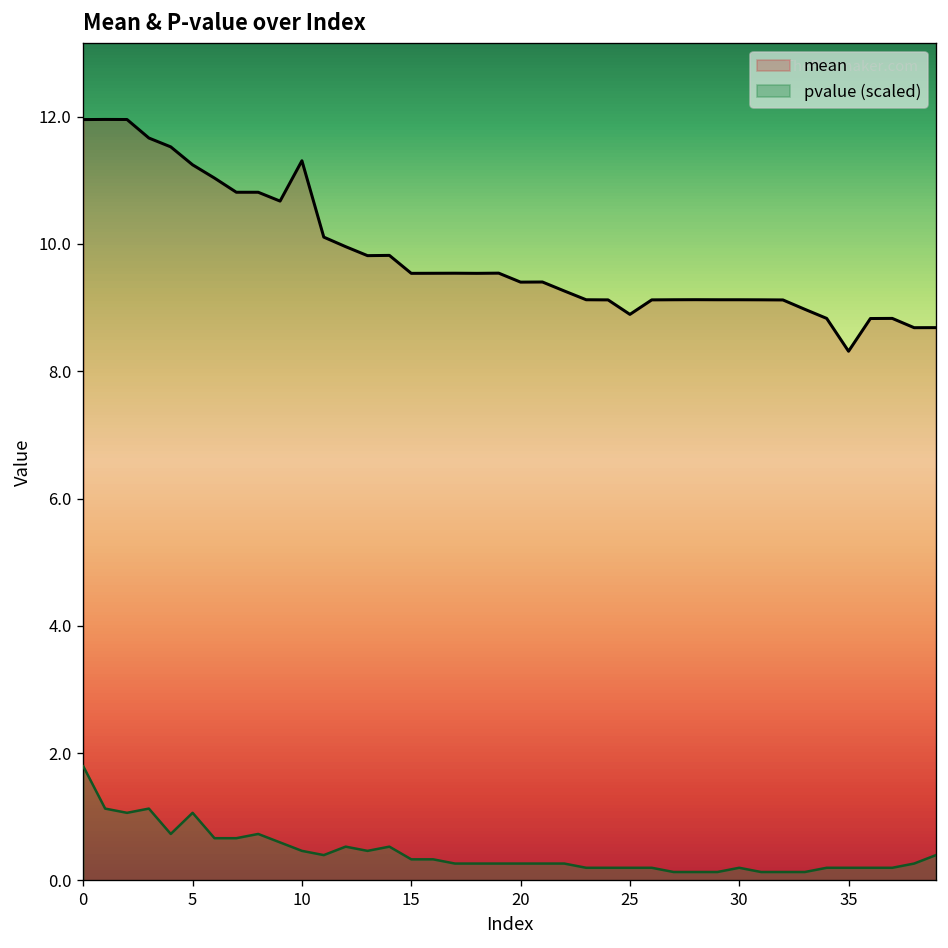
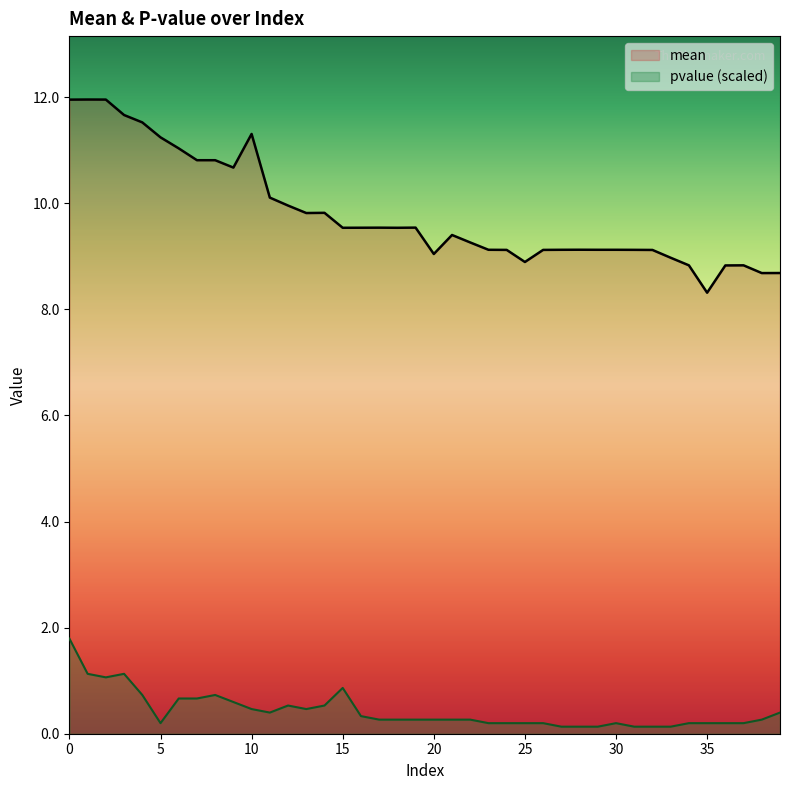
  {
    "mean": {
      "0": 12.0,
      "5": 11.2,
      "10": 11.3,
      "15": 9.5,
-     "20": 9.4,
+     "20": 9.0,
      "25": 8.9,
      "30": 9.1,
      "35": 8.3
    },
    "pvalue (scaled)": {
      "0": 1.8,
-     "5": 1.1,
+     "5": 0.2,
      "10": 0.5,
-     "15": 0.3,
+     "15": 0.9,
      "20": 0.3,
      "25": 0.2,
      "30": 0.2,
      "35": 0.2
    }
  }
